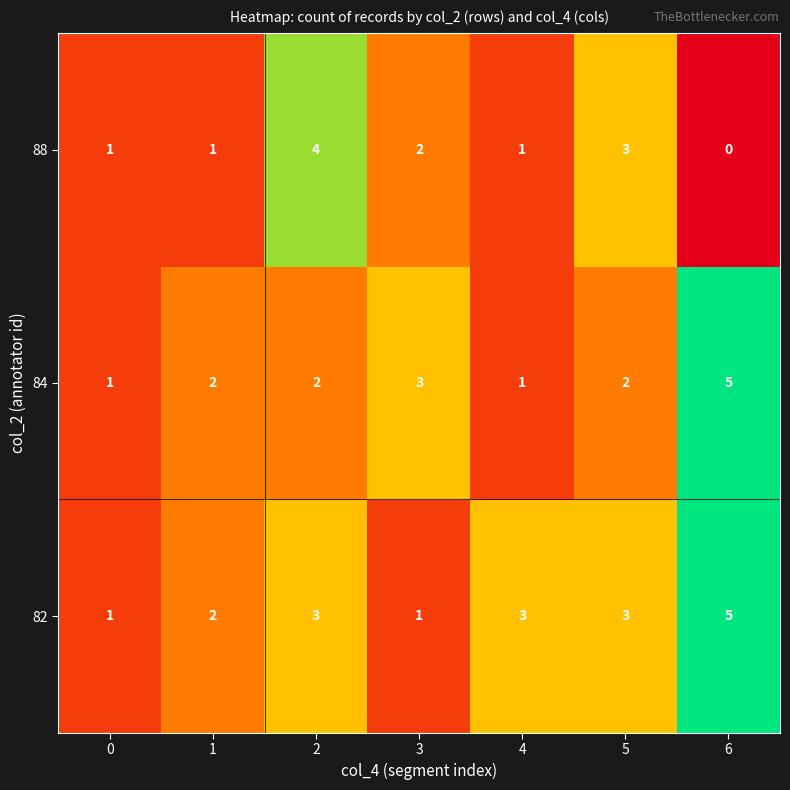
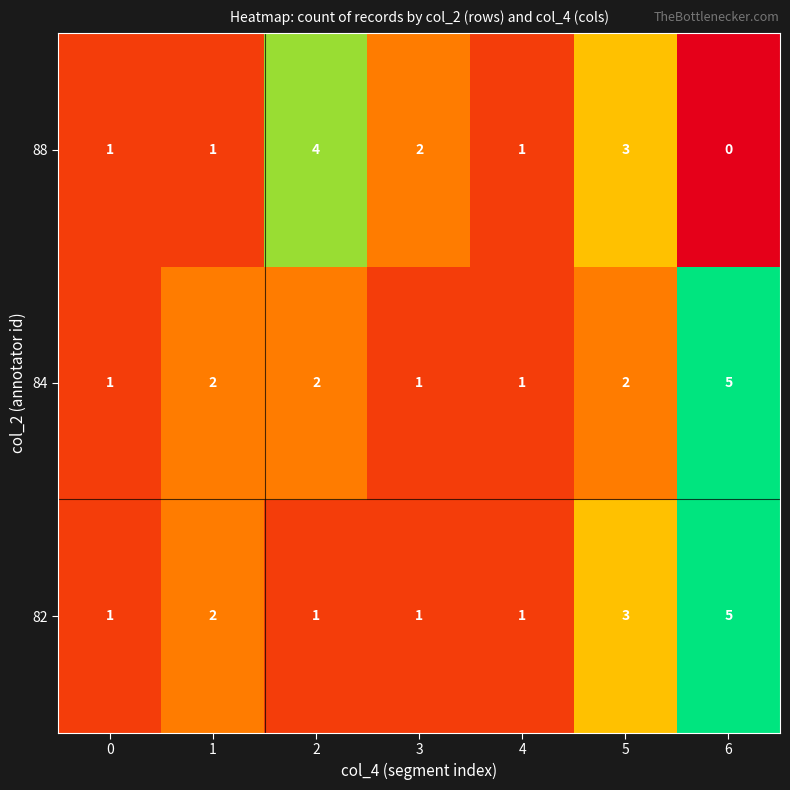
  {
    "88": {
      "0": 1,
      "1": 1,
      "2": 4,
      "3": 2,
      "4": 1,
      "5": 3,
      "6": 0
    },
    "84": {
      "0": 1,
      "1": 2,
      "2": 2,
-     "3": 3,
+     "3": 1,
      "4": 1,
      "5": 2,
      "6": 5
    },
    "82": {
      "0": 1,
      "1": 2,
-     "2": 3,
+     "2": 1,
      "3": 1,
-     "4": 3,
+     "4": 1,
      "5": 3,
      "6": 5
    }
  }
